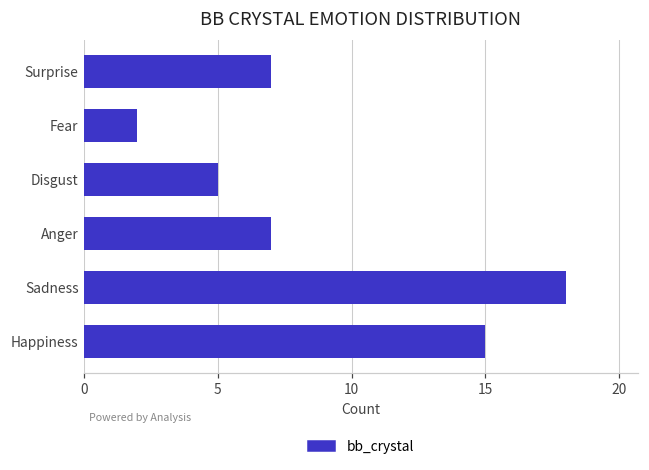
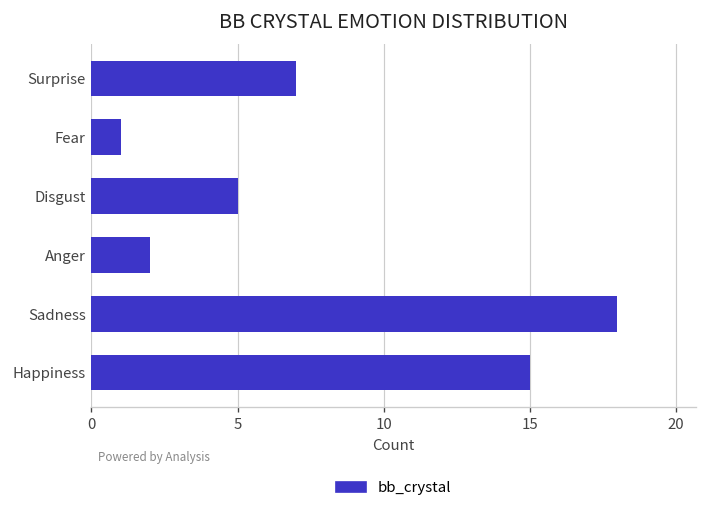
  {
    "Surprise": 7,
-   "Fear": 2,
+   "Fear": 1,
    "Disgust": 5,
-   "Anger": 7,
+   "Anger": 2,
    "Sadness": 18,
    "Happiness": 15
  }
